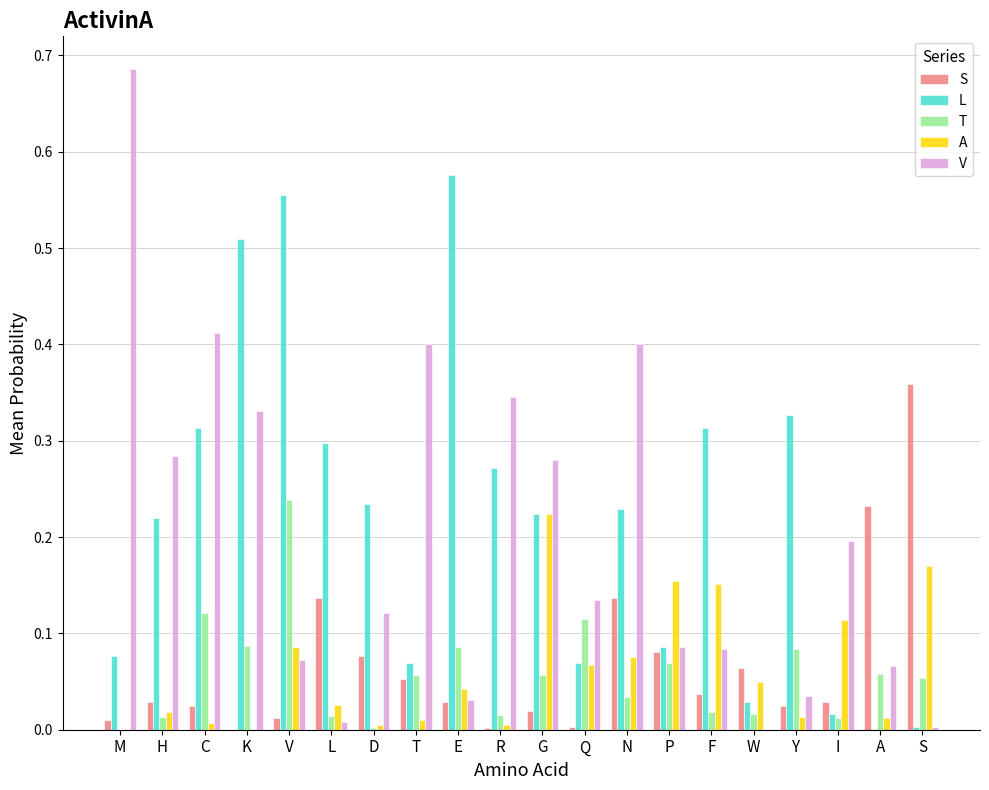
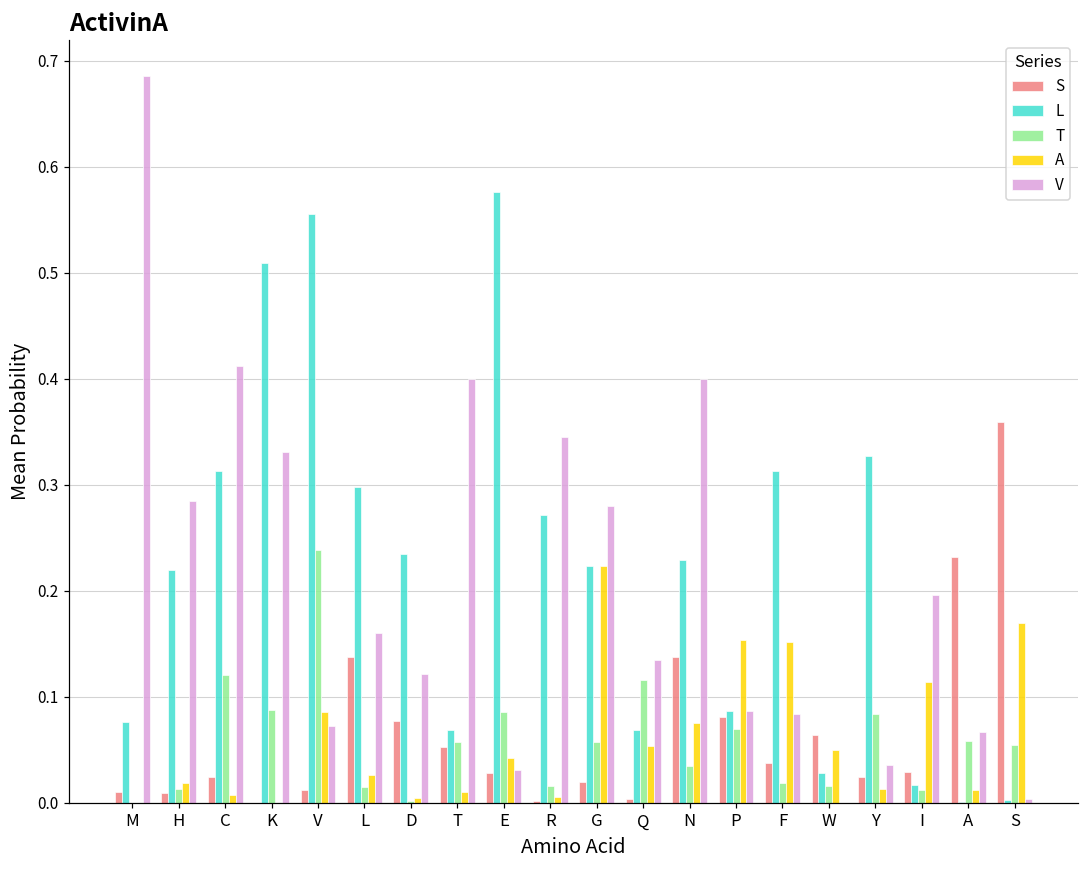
  {
    "S": {
      "M": 0.01,
-     "H": 0.03,
+     "H": 0.01,
      "C": 0.02,
      "K": 0.00,
      "V": 0.01,
      "L": 0.14,
      "D": 0.08,
      "T": 0.05,
      "E": 0.03,
      "G": 0.02,
      "Q": 0.00,
      "N": 0.14,
      "P": 0.08,
      "F": 0.04,
      "W": 0.06,
      "Y": 0.02,
      "I": 0.03,
      "A": 0.23,
      "S": 0.36
    },
    "L": {
      "M": 0.08,
      "H": 0.22,
      "C": 0.31,
      "K": 0.51,
      "V": 0.56,
      "L": 0.30,
      "D": 0.23,
      "T": 0.07,
      "E": 0.58,
      "R": 0.27,
      "G": 0.22,
      "Q": 0.07,
      "N": 0.23,
      "P": 0.09,
      "F": 0.31,
      "W": 0.03,
      "Y": 0.33,
      "I": 0.02
    },
    "T": {
      "M": 0.00,
      "H": 0.01,
      "C": 0.12,
      "K": 0.09,
      "V": 0.24,
      "L": 0.01,
      "T": 0.06,
      "E": 0.09,
      "R": 0.02,
      "G": 0.06,
      "Q": 0.12,
      "N": 0.03,
      "P": 0.07,
      "F": 0.02,
      "W": 0.02,
      "Y": 0.08,
      "I": 0.01,
      "A": 0.06,
      "S": 0.05
    },
    "A": {
      "M": 0.00,
      "H": 0.02,
      "C": 0.01,
      "K": 0.00,
      "V": 0.09,
      "L": 0.03,
      "D": 0.00,
      "T": 0.01,
      "E": 0.04,
      "R": 0.01,
      "G": 0.22,
-     "Q": 0.07,
+     "Q": 0.05,
      "N": 0.08,
      "P": 0.15,
      "F": 0.15,
      "W": 0.05,
      "Y": 0.01,
      "I": 0.11,
      "A": 0.01,
      "S": 0.17
    },
    "V": {
      "M": 0.69,
      "H": 0.28,
      "C": 0.41,
      "K": 0.33,
      "V": 0.07,
-     "L": 0.01,
+     "L": 0.16,
      "D": 0.12,
      "T": 0.40,
      "E": 0.03,
      "R": 0.35,
      "G": 0.28,
      "Q": 0.13,
      "N": 0.40,
      "P": 0.09,
      "F": 0.08,
      "W": 0.00,
      "Y": 0.04,
      "I": 0.20,
      "A": 0.07,
      "S": 0.00
    }
  }
